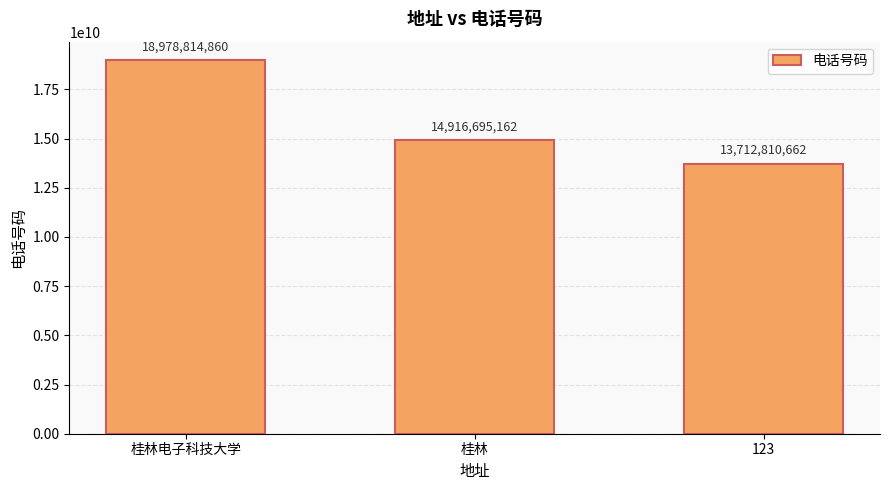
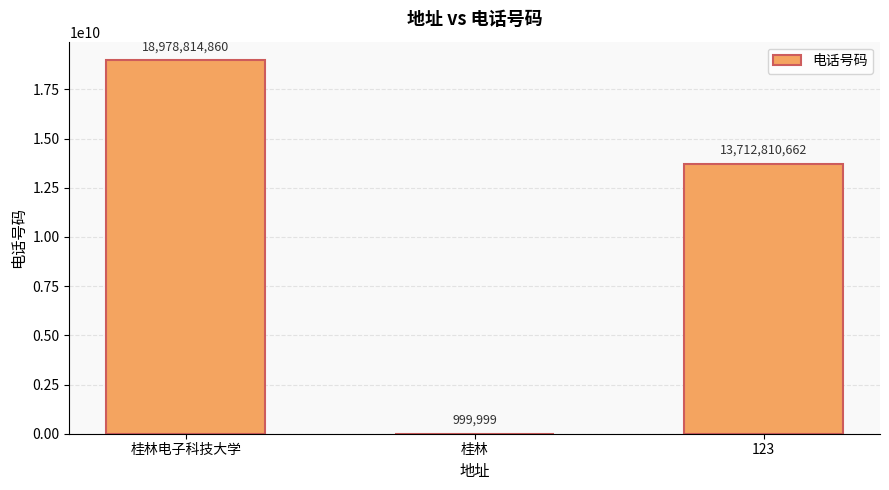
  {
    "桂林电子科技大学": "18,978,814,860",
-   "桂林": "14,916,695,162",
+   "桂林": "999,999",
    "123": "13,712,810,662"
  }
